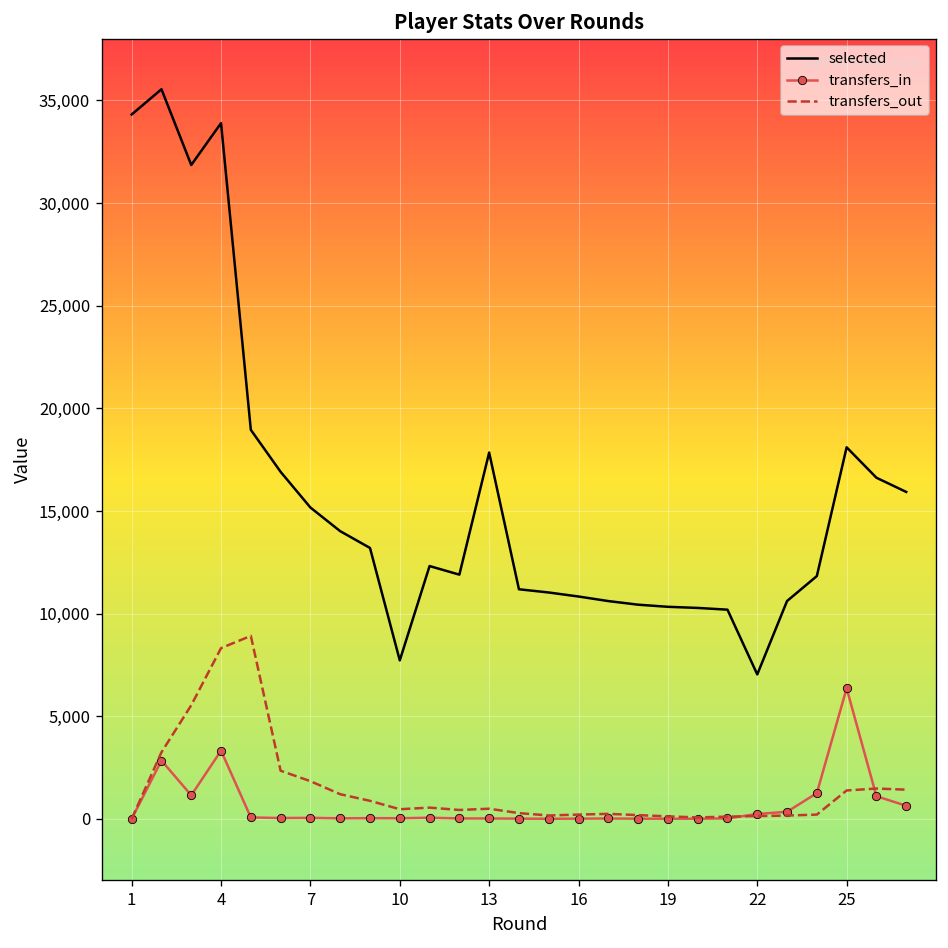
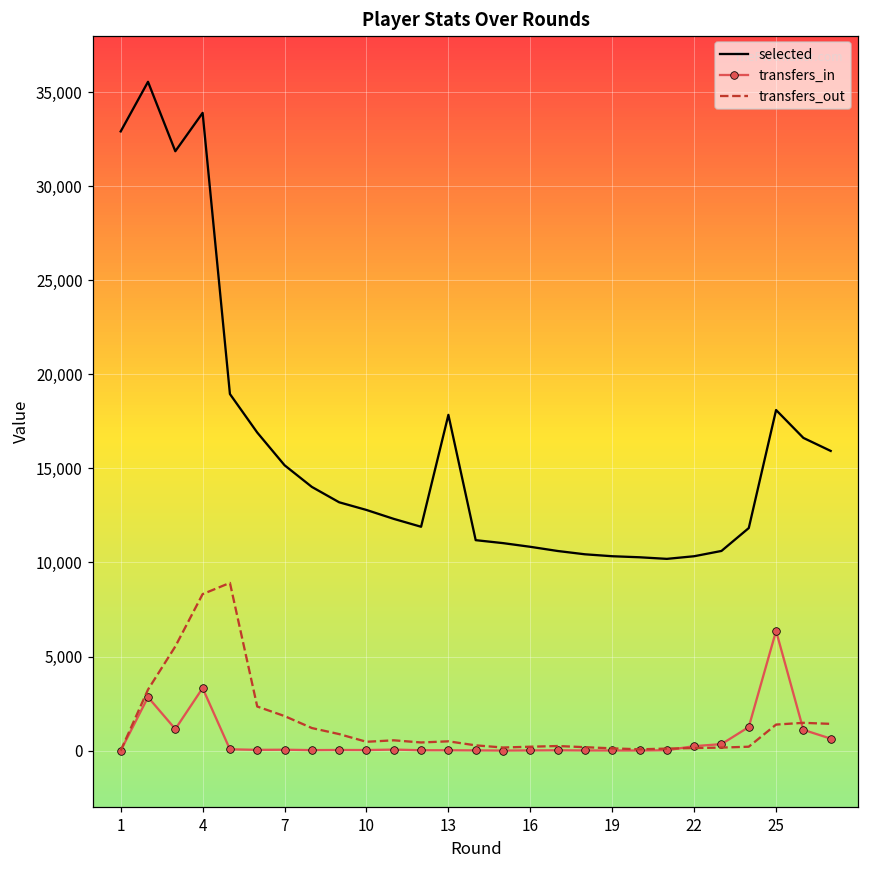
  {
    "selected": {
-     "1": "34,300",
+     "1": "32,900",
      "4": "33,900",
      "7": "15,200",
-     "10": "7,700",
+     "10": "12,800",
      "13": "17,800",
      "16": "10,800",
      "19": "10,300",
-     "22": "7,000",
+     "22": "10,300",
      "25": "18,100"
    }
  }
